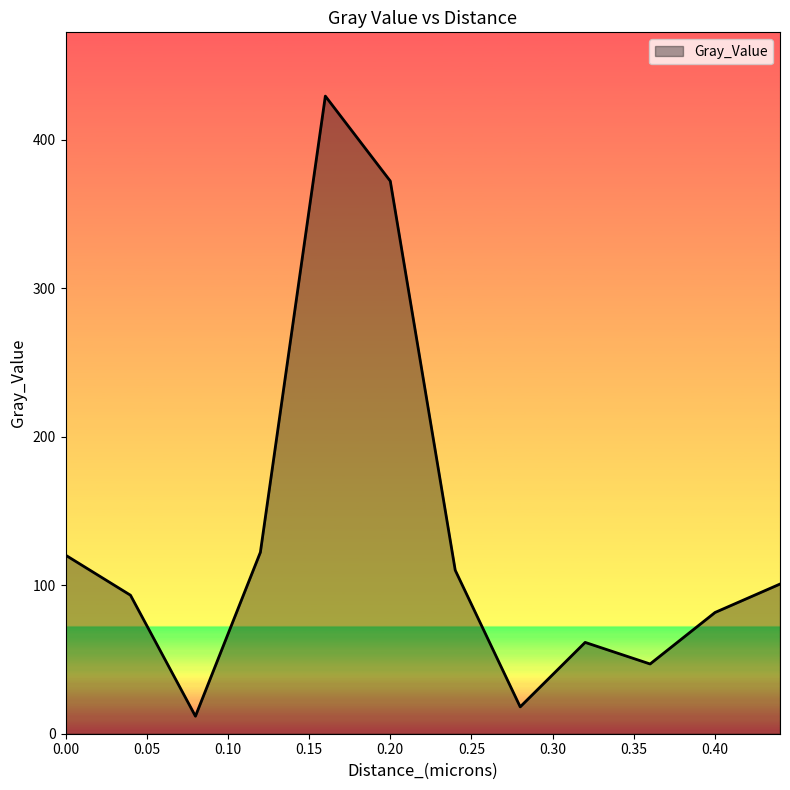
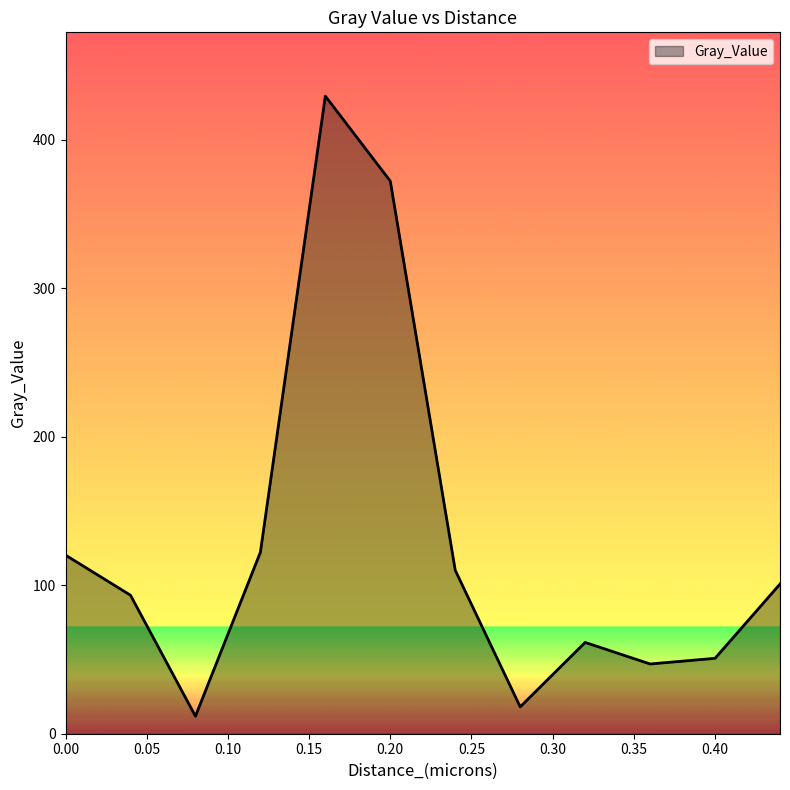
  {
    "0.00": 120,
    "0.20": 372,
-   "0.40": 82
+   "0.40": 51
  }
